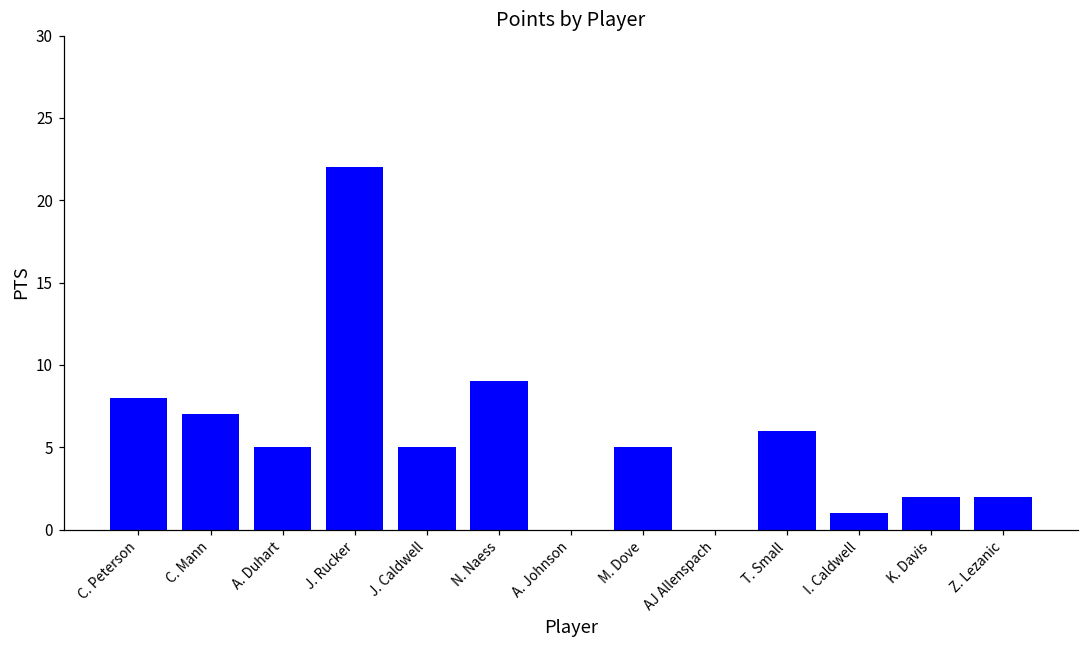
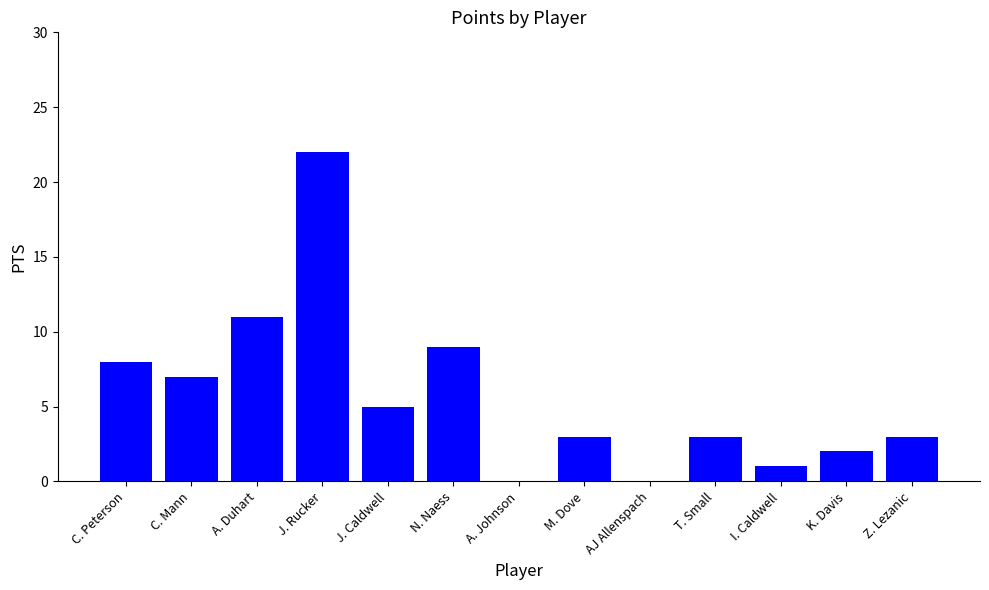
  {
    "C. Peterson": 8,
    "C. Mann": 7,
-   "A. Duhart": 5,
+   "A. Duhart": 11,
    "J. Rucker": 22,
    "J. Caldwell": 5,
    "N. Naess": 9,
    "A. Johnson": 0,
-   "M. Dove": 5,
+   "M. Dove": 3,
    "AJ Allenspach": 0,
-   "T. Small": 6,
+   "T. Small": 3,
    "I. Caldwell": 1,
    "K. Davis": 2,
-   "Z. Lezanic": 2
+   "Z. Lezanic": 3
  }
